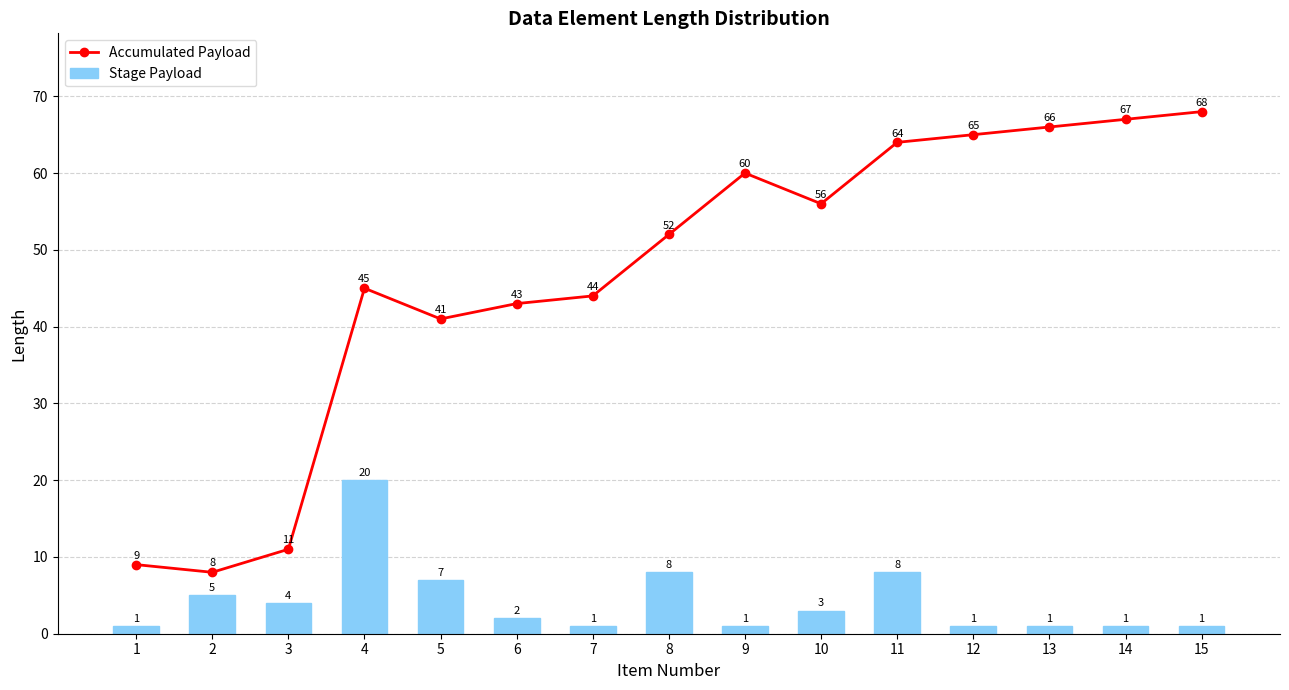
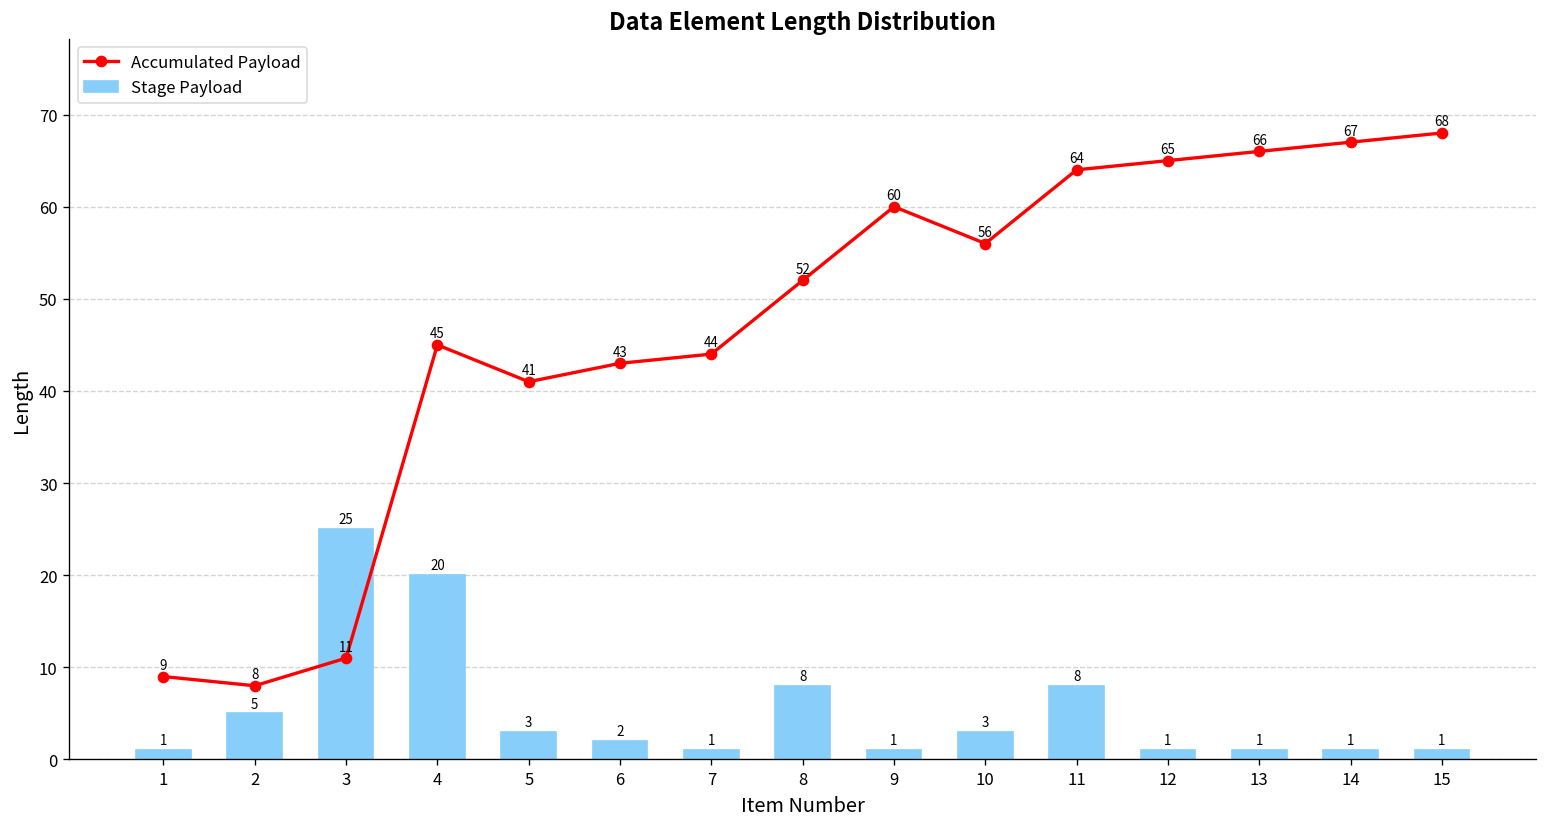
  {
    "Accumulated Payload": {
      "1": 9,
      "2": 8,
      "3": 11,
      "4": 45,
      "5": 41,
      "6": 43,
      "7": 44,
      "8": 52,
      "9": 60,
      "10": 56,
      "11": 64,
      "12": 65,
      "13": 66,
      "14": 67,
      "15": 68
    },
    "Stage Payload": {
      "1": 1,
      "2": 5,
-     "3": 4,
+     "3": 25,
      "4": 20,
-     "5": 7,
+     "5": 3,
      "6": 2,
      "7": 1,
      "8": 8,
      "9": 1,
      "10": 3,
      "11": 8,
      "12": 1,
      "13": 1,
      "14": 1,
      "15": 1
    }
  }
